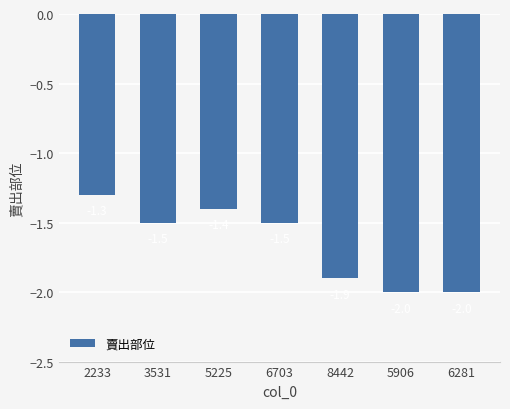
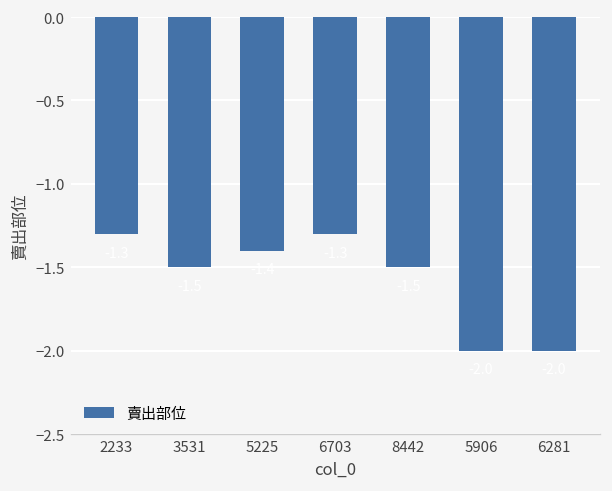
  {
    "2233": -1.3,
    "3531": -1.5,
    "5225": -1.4,
-   "6703": -1.5,
-   "8442": -1.9,
+   "6703": -1.3,
+   "8442": -1.5,
    "5906": -2.0,
    "6281": -2.0
  }
